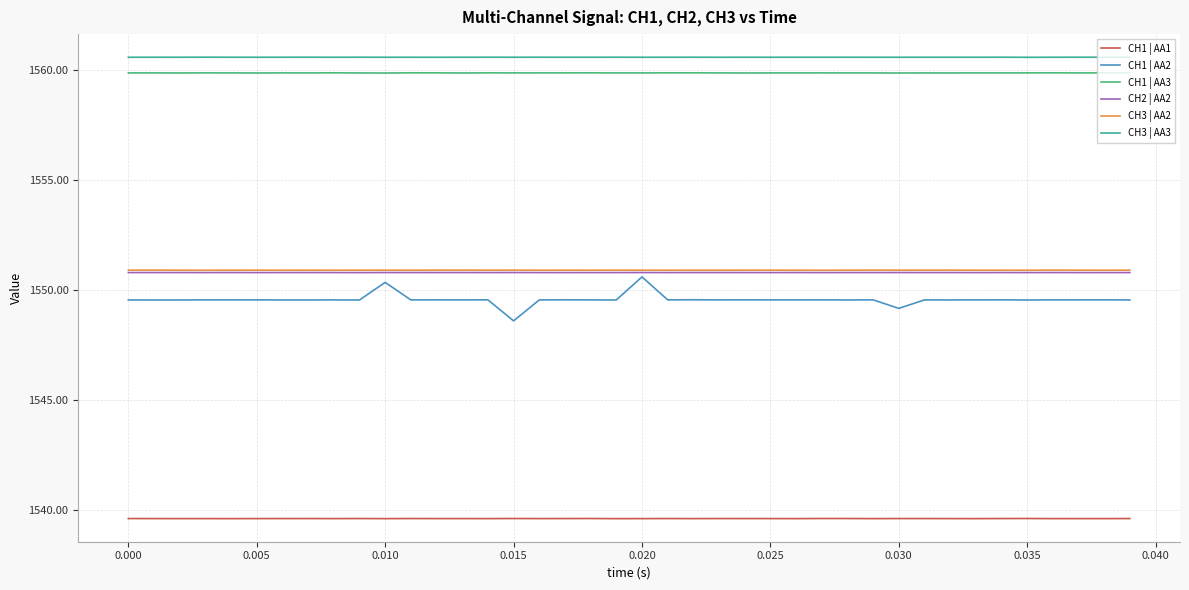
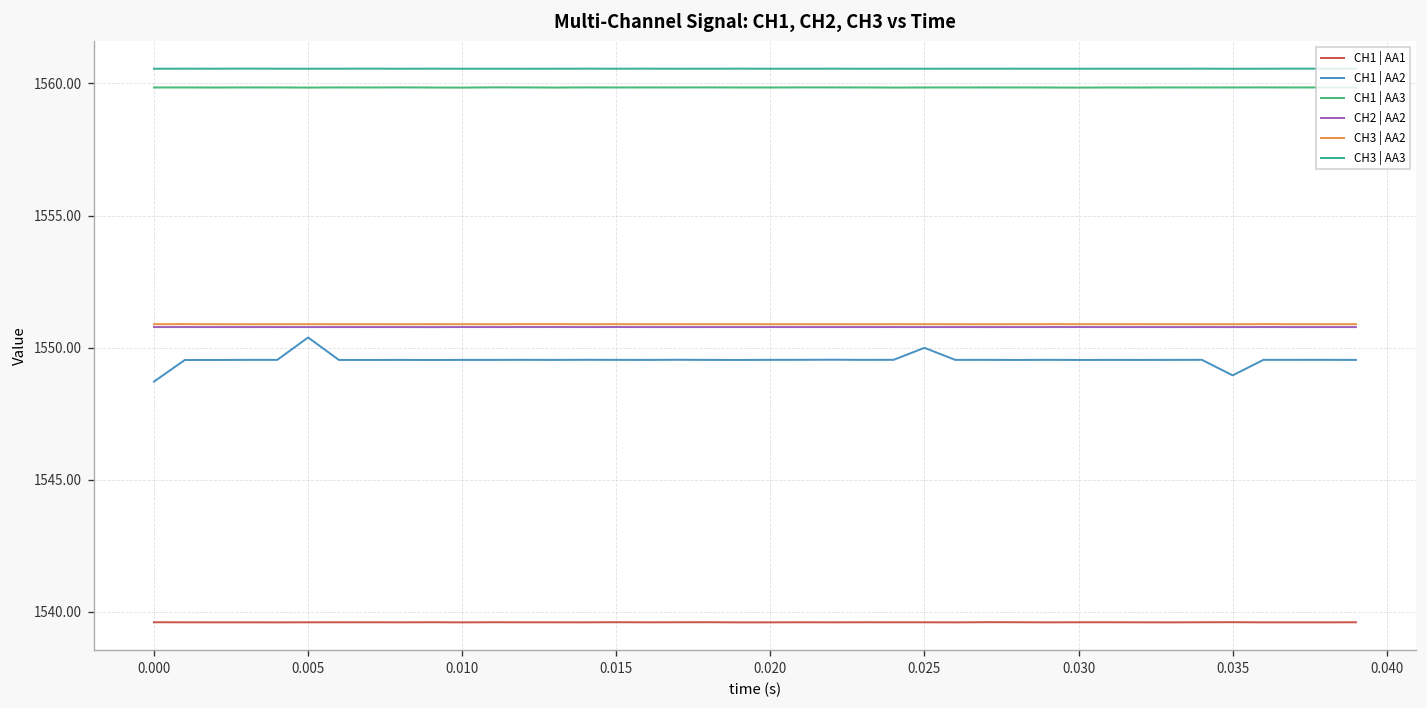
  {
    "CH1 | AA1": {
      "0.000": 1539.6,
      "0.005": 1539.6,
      "0.010": 1539.6,
      "0.015": 1539.6,
      "0.020": 1539.6,
      "0.025": 1539.6,
      "0.030": 1539.6,
      "0.035": 1539.6
    },
    "CH1 | AA2": {
-     "0.000": 1549.5,
-     "0.005": 1549.5,
-     "0.010": 1550.3,
-     "0.015": 1548.6,
-     "0.020": 1550.6,
-     "0.025": 1549.5,
-     "0.030": 1549.2,
-     "0.035": 1549.5
+     "0.000": 1548.7,
+     "0.005": 1550.4,
+     "0.010": 1549.5,
+     "0.015": 1549.5,
+     "0.020": 1549.5,
+     "0.025": 1550.0,
+     "0.030": 1549.5,
+     "0.035": 1548.9
    }
  }
